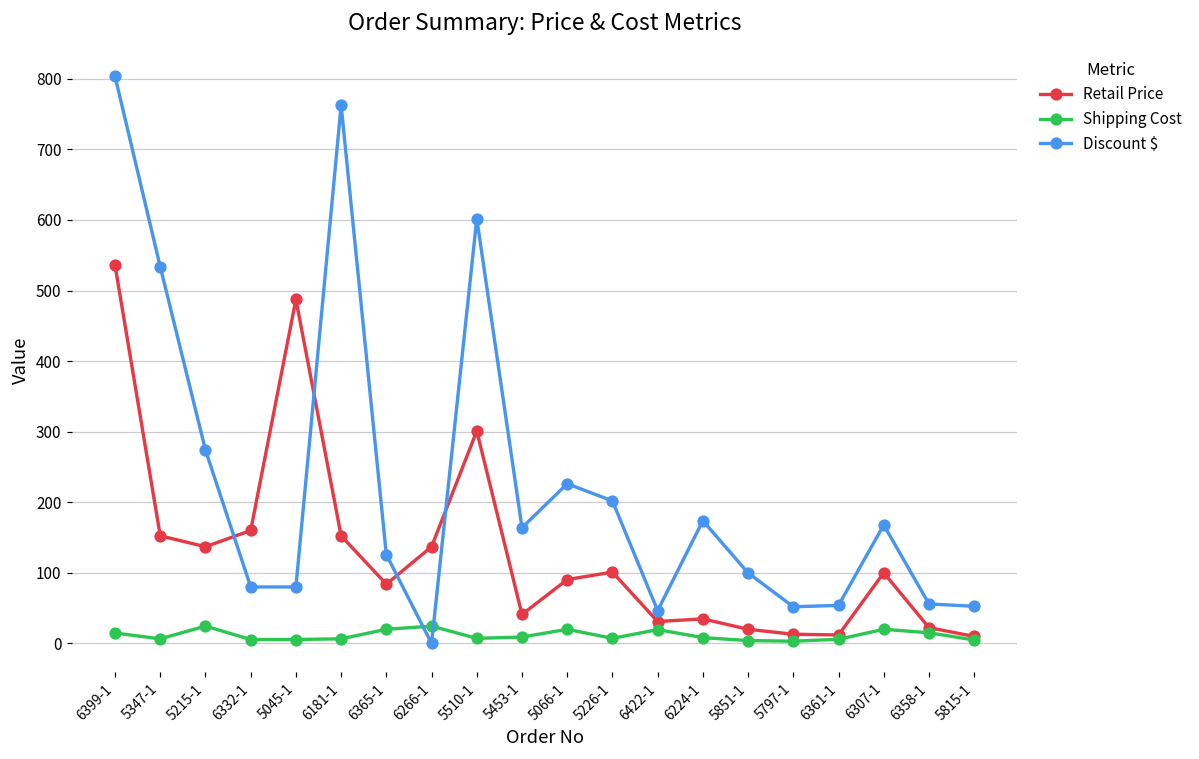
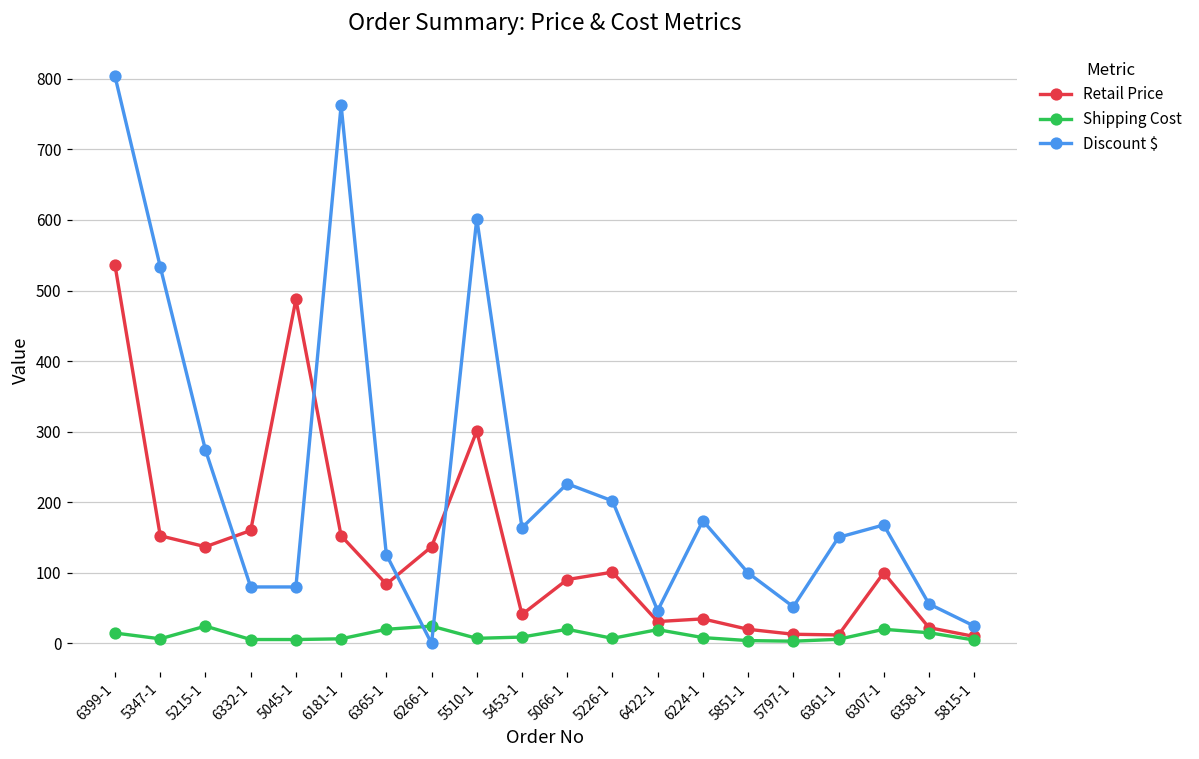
  {
    "Retail Price": {
      "6399-1": 540,
      "5347-1": 150,
      "5215-1": 140,
      "6332-1": 160,
      "5045-1": 490,
      "6181-1": 150,
      "6365-1": 80,
      "6266-1": 140,
      "5510-1": 300,
      "5453-1": 40,
      "5066-1": 90,
      "5226-1": 100,
      "6422-1": 30,
      "6224-1": 30,
      "5851-1": 20,
      "5797-1": 10,
      "6361-1": 10,
      "6307-1": 100,
      "6358-1": 20,
      "5815-1": 10
    },
    "Shipping Cost": {
      "6399-1": 10,
      "5347-1": 10,
      "5215-1": 20,
      "6332-1": 10,
      "5045-1": 10,
      "6181-1": 10,
      "6365-1": 20,
      "6266-1": 20,
      "5510-1": 10,
      "5453-1": 10,
      "5066-1": 20,
      "5226-1": 10,
      "6422-1": 20,
      "6224-1": 10,
      "5851-1": 0,
      "5797-1": 0,
      "6361-1": 10,
      "6307-1": 20,
      "6358-1": 20,
      "5815-1": 0
    },
    "Discount $": {
      "6399-1": 800,
      "5347-1": 530,
      "5215-1": 270,
      "6332-1": 80,
      "5045-1": 80,
      "6181-1": 760,
      "6365-1": 130,
      "6266-1": 0,
      "5510-1": 600,
      "5453-1": 160,
      "5066-1": 230,
      "5226-1": 200,
      "6422-1": 50,
      "6224-1": 170,
      "5851-1": 100,
      "5797-1": 50,
-     "6361-1": 50,
+     "6361-1": 150,
      "6307-1": 170,
      "6358-1": 60,
-     "5815-1": 50
+     "5815-1": 20
    }
  }
